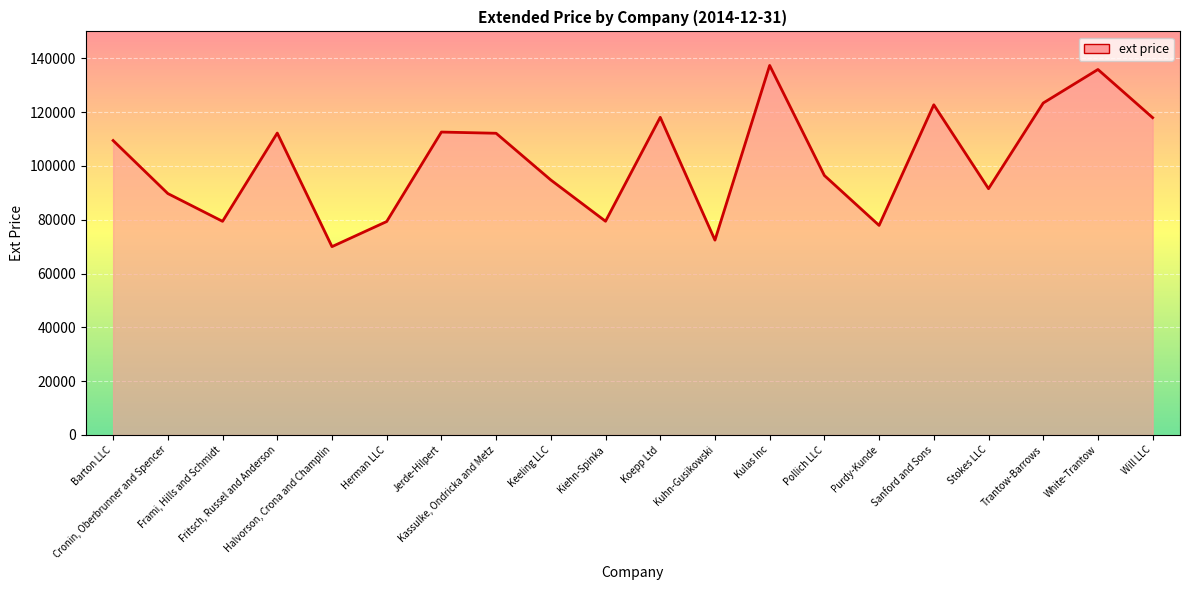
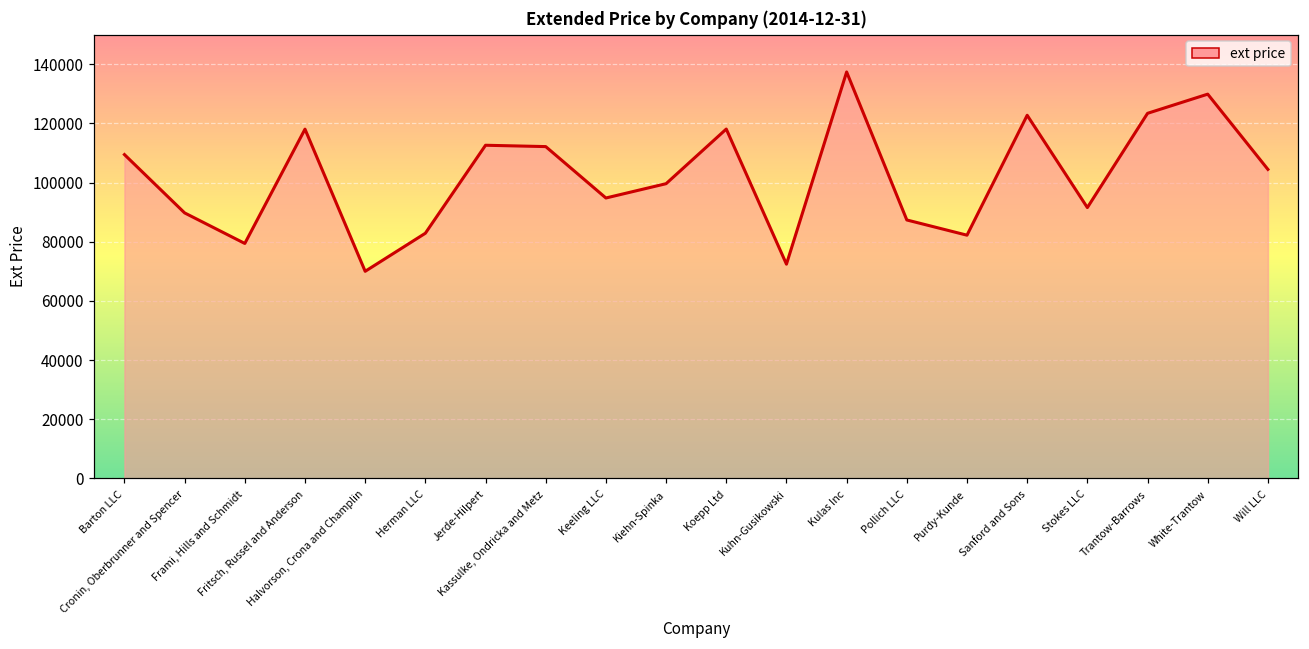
  {
    "Barton LLC": 109000,
    "Cronin, Oberbrunner and Spencer": 90000,
    "Frami, Hills and Schmidt": 79000,
-   "Fritsch, Russel and Anderson": 112000,
+   "Fritsch, Russel and Anderson": 118000,
    "Halvorson, Crona and Champlin": 70000,
-   "Herman LLC": 79000,
+   "Herman LLC": 83000,
    "Jerde-Hilpert": 113000,
    "Kassulke, Ondricka and Metz": 112000,
    "Keeling LLC": 95000,
-   "Kiehn-Spinka": 79000,
+   "Kiehn-Spinka": 100000,
    "Koepp Ltd": 118000,
    "Kuhn-Gusikowski": 72000,
    "Kulas Inc": 137000,
-   "Pollich LLC": 96000,
-   "Purdy-Kunde": 78000,
+   "Pollich LLC": 87000,
+   "Purdy-Kunde": 82000,
    "Sanford and Sons": 123000,
    "Stokes LLC": 92000,
    "Trantow-Barrows": 123000,
-   "White-Trantow": 136000,
-   "Will LLC": 118000
+   "White-Trantow": 130000,
+   "Will LLC": 104000
  }
